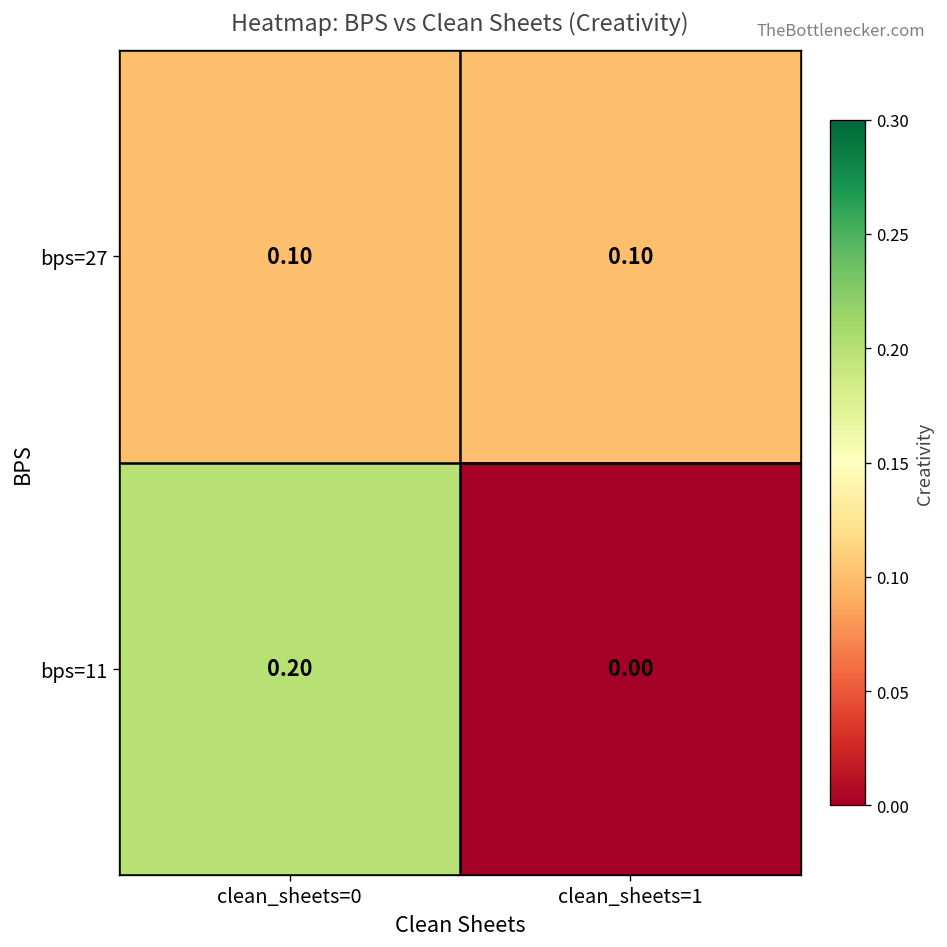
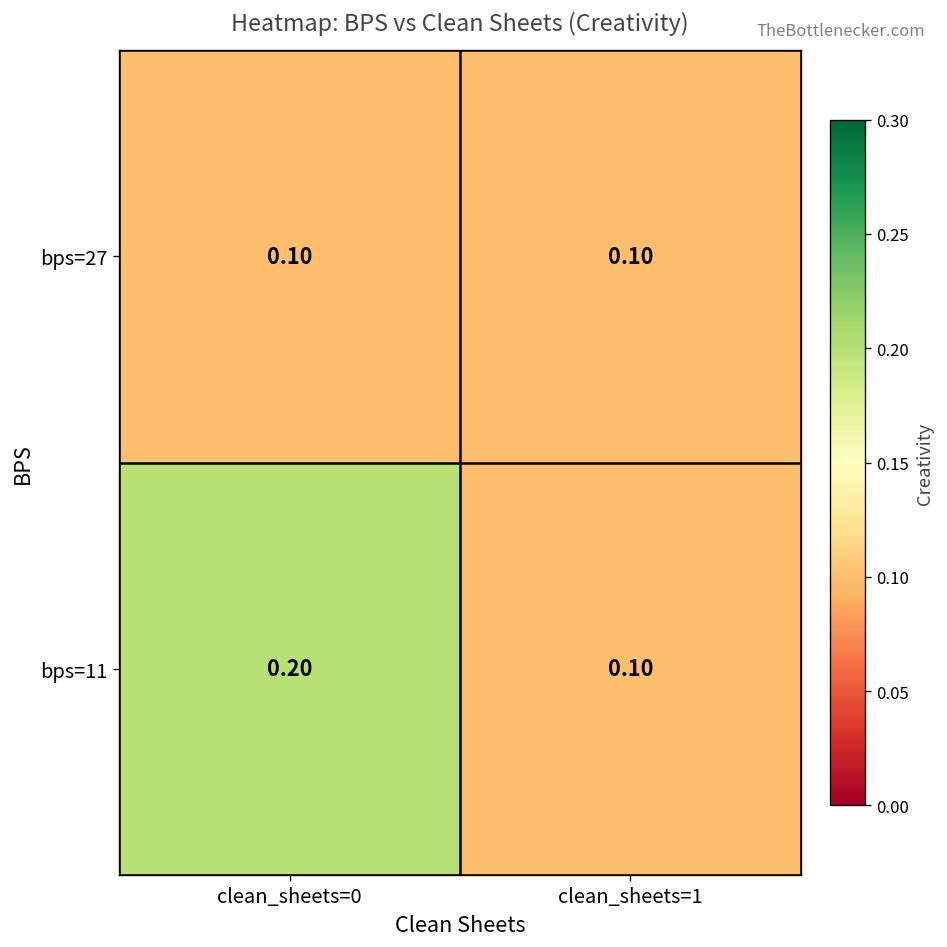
  {
    "bps=27": {
      "clean_sheets=0": 0.10,
      "clean_sheets=1": 0.10
    },
    "bps=11": {
      "clean_sheets=0": 0.20,
-     "clean_sheets=1": 0.00
+     "clean_sheets=1": 0.10
    }
  }
